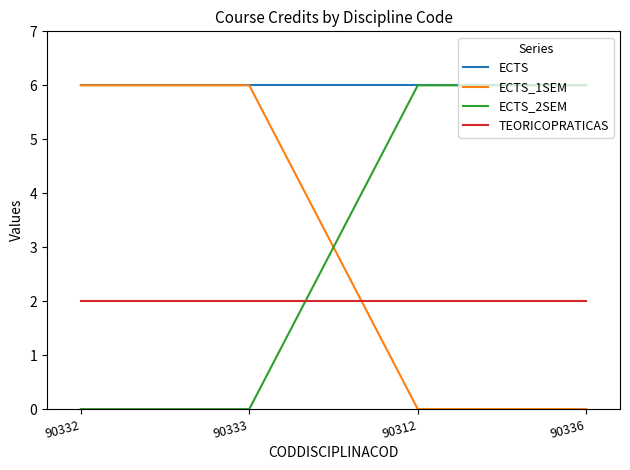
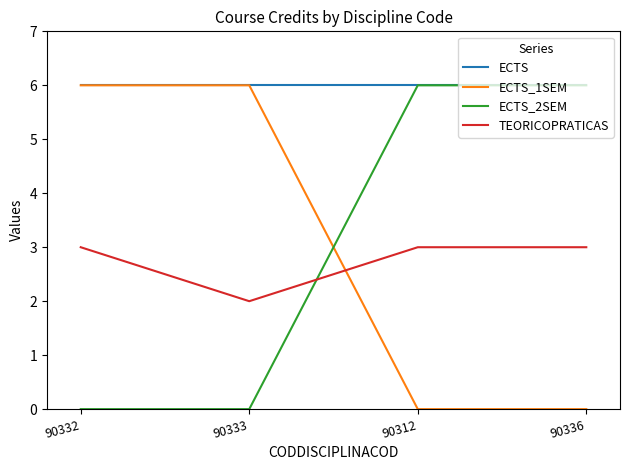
  {
    "ECTS_1SEM": {
      "90312": 0,
      "90336": 0
    },
    "ECTS_2SEM": {
      "90332": 0,
      "90333": 0
    },
    "TEORICOPRATICAS": {
-     "90332": 2,
+     "90332": 3,
      "90333": 2,
-     "90312": 2,
-     "90336": 2
+     "90312": 3,
+     "90336": 3
    }
  }
